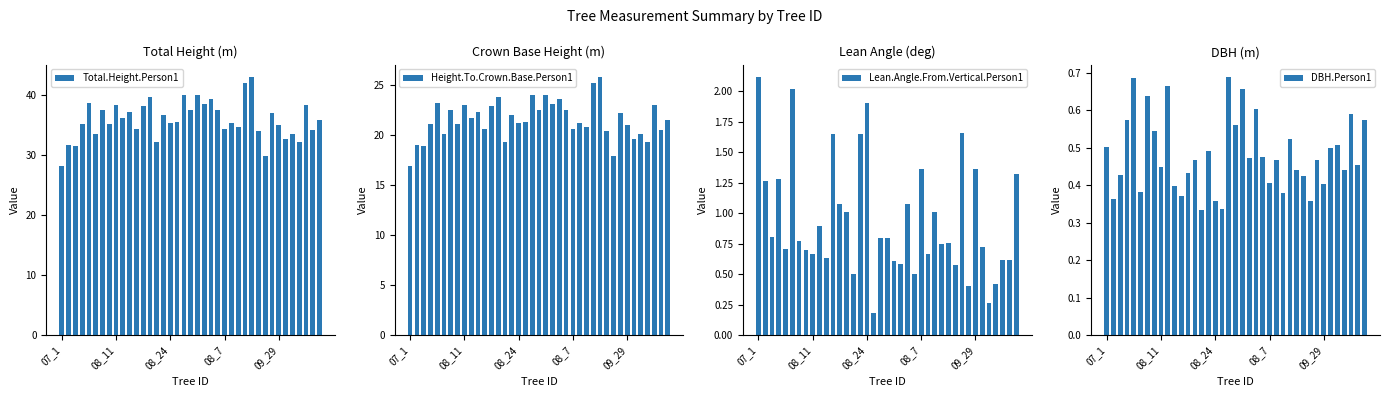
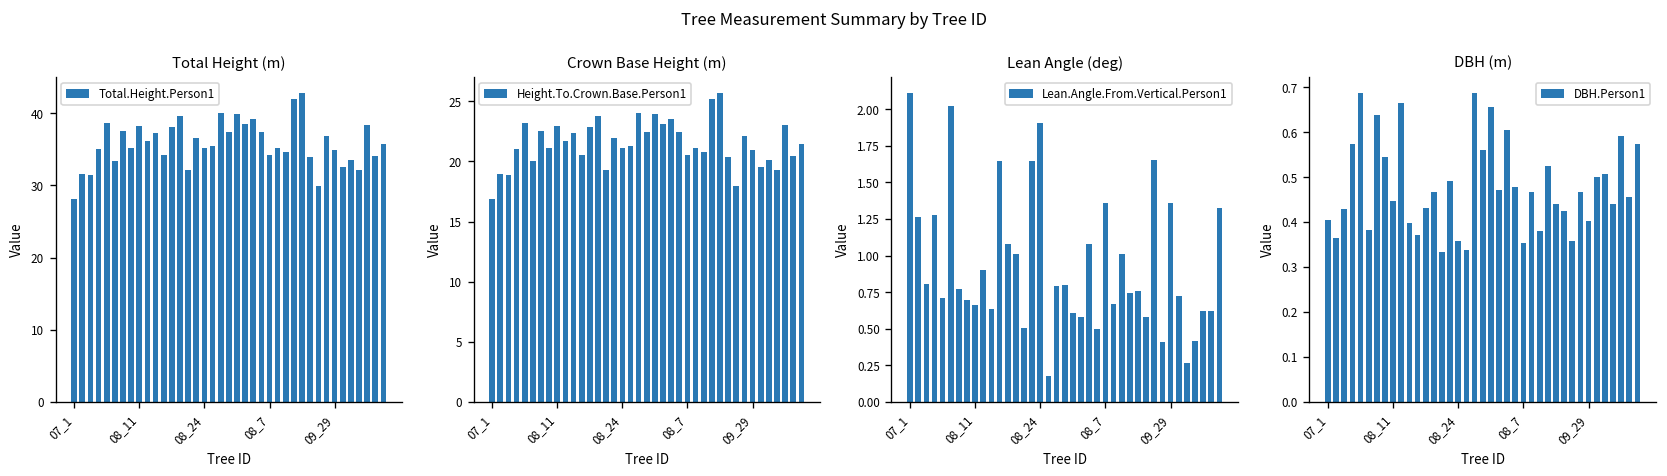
  {
    "Total Height (m)": {
      "07_1": 28,
      "08_11": 38,
      "08_24": 35,
      "08_7": 34,
      "09_29": 35
    },
    "Crown Base Height (m)": {
      "07_1": 16.9,
      "08_11": 23.0,
      "08_24": 21.1,
      "08_7": 20.6,
      "09_29": 21.0
    },
    "Lean Angle (deg)": {
      "07_1": 2.11,
      "08_11": 0.66,
      "08_24": 1.90,
      "08_7": 1.36,
      "09_29": 1.36
    },
    "DBH (m)": {
-     "07_1": 0.50,
+     "07_1": 0.40,
      "08_11": 0.45,
      "08_24": 0.36,
-     "08_7": 0.41,
+     "08_7": 0.35,
      "09_29": 0.40
    }
  }
